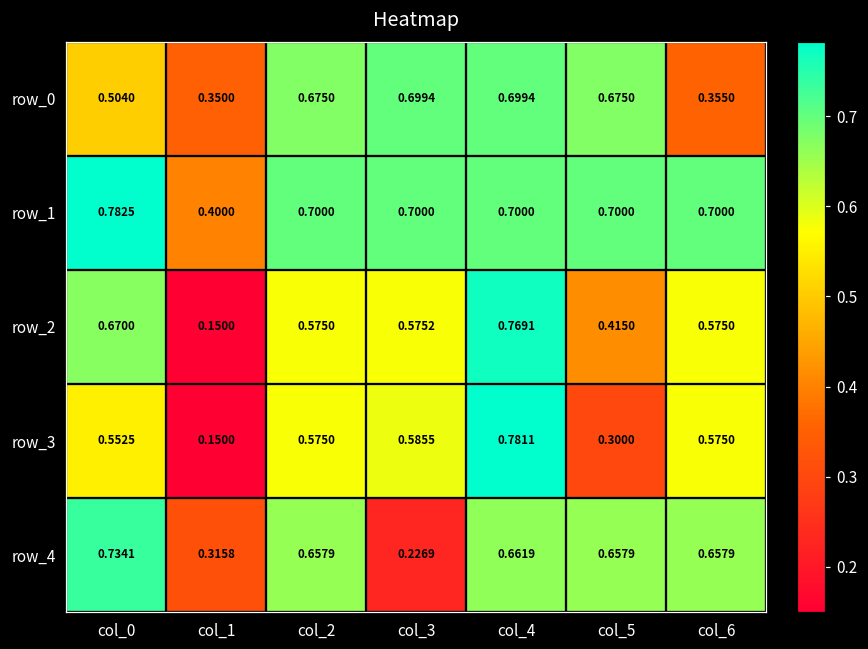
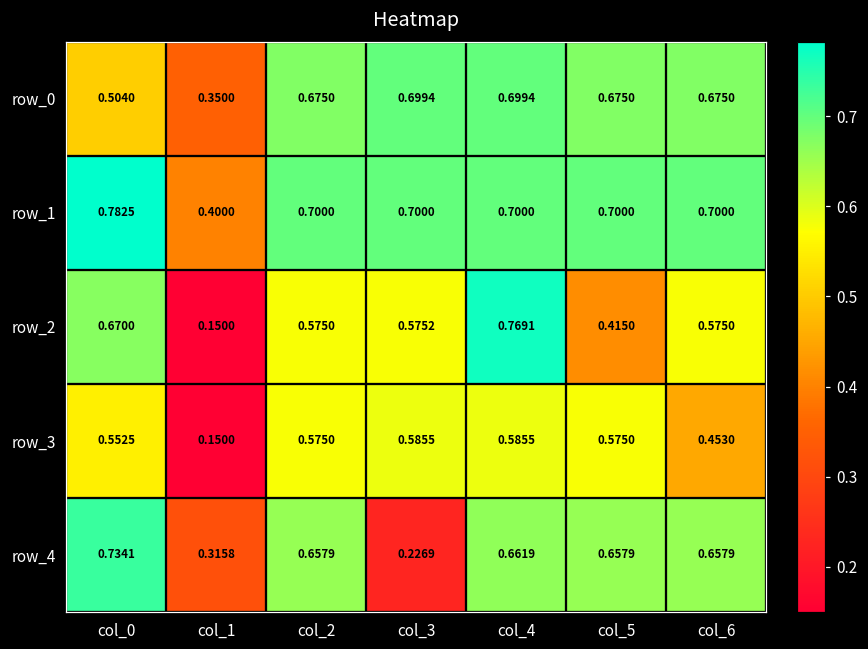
  {
    "row_0": {
      "col_0": 0.5040,
      "col_1": 0.3500,
      "col_2": 0.6750,
      "col_3": 0.6994,
      "col_4": 0.6994,
      "col_5": 0.6750,
-     "col_6": 0.3550
+     "col_6": 0.6750
    },
    "row_1": {
      "col_0": 0.7825,
      "col_1": 0.4000,
      "col_2": 0.7000,
      "col_3": 0.7000,
      "col_4": 0.7000,
      "col_5": 0.7000,
      "col_6": 0.7000
    },
    "row_2": {
      "col_0": 0.6700,
      "col_1": 0.1500,
      "col_2": 0.5750,
      "col_3": 0.5752,
      "col_4": 0.7691,
      "col_5": 0.4150,
      "col_6": 0.5750
    },
    "row_3": {
      "col_0": 0.5525,
      "col_1": 0.1500,
      "col_2": 0.5750,
      "col_3": 0.5855,
-     "col_4": 0.7811,
-     "col_5": 0.3000,
-     "col_6": 0.5750
+     "col_4": 0.5855,
+     "col_5": 0.5750,
+     "col_6": 0.4530
    },
    "row_4": {
      "col_0": 0.7341,
      "col_1": 0.3158,
      "col_2": 0.6579,
      "col_3": 0.2269,
      "col_4": 0.6619,
      "col_5": 0.6579,
      "col_6": 0.6579
    }
  }
